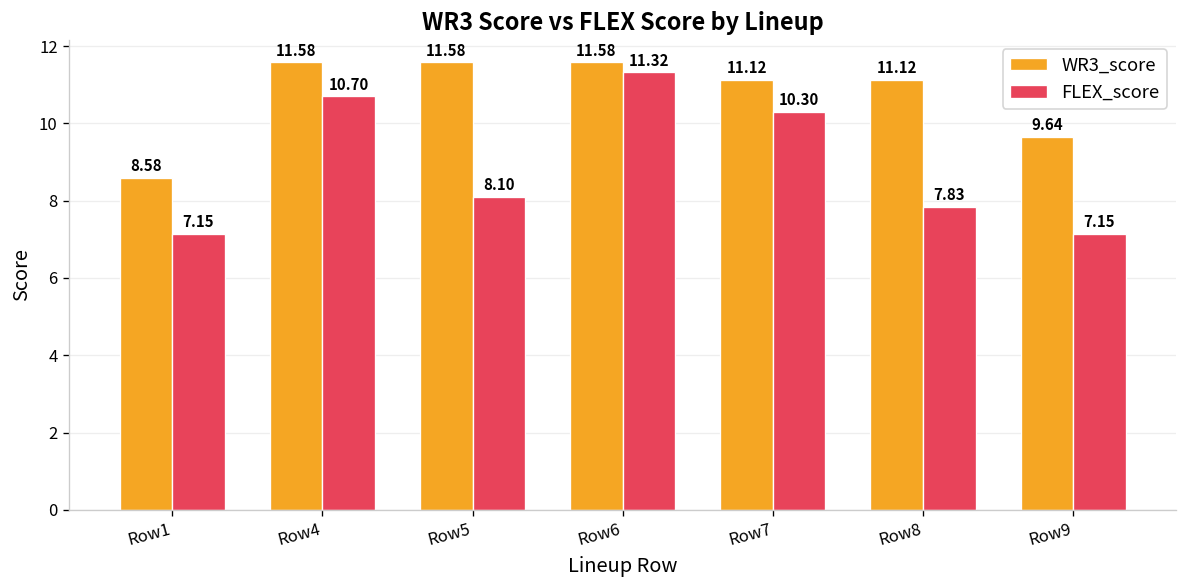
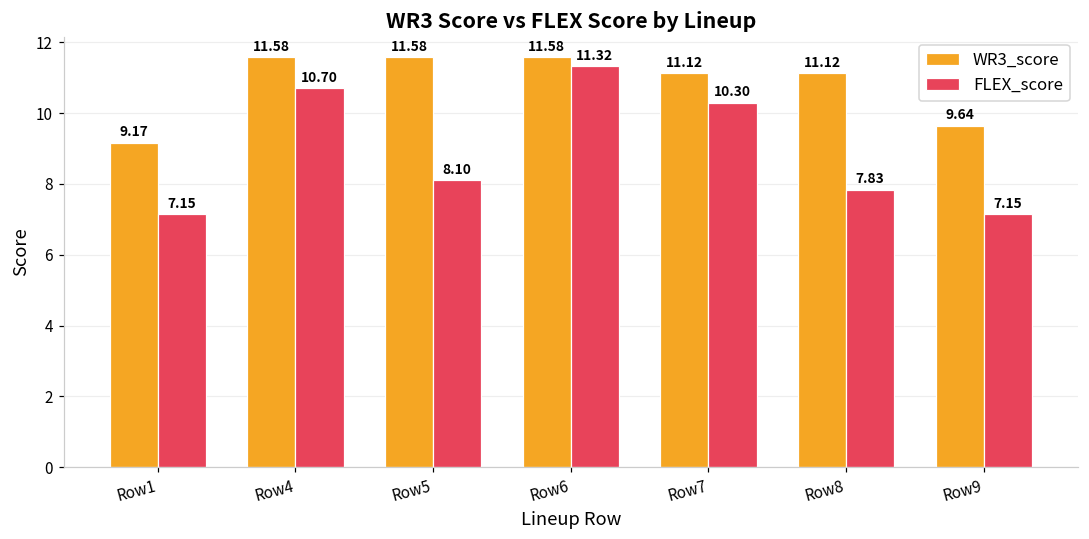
  {
    "WR3_score": {
-     "Row1": 8.58,
+     "Row1": 9.17,
      "Row4": 11.58,
      "Row5": 11.58,
      "Row6": 11.58,
      "Row7": 11.12,
      "Row8": 11.12,
      "Row9": 9.64
    },
    "FLEX_score": {
      "Row1": 7.15,
      "Row4": 10.70,
      "Row5": 8.10,
      "Row6": 11.32,
      "Row7": 10.30,
      "Row8": 7.83,
      "Row9": 7.15
    }
  }
